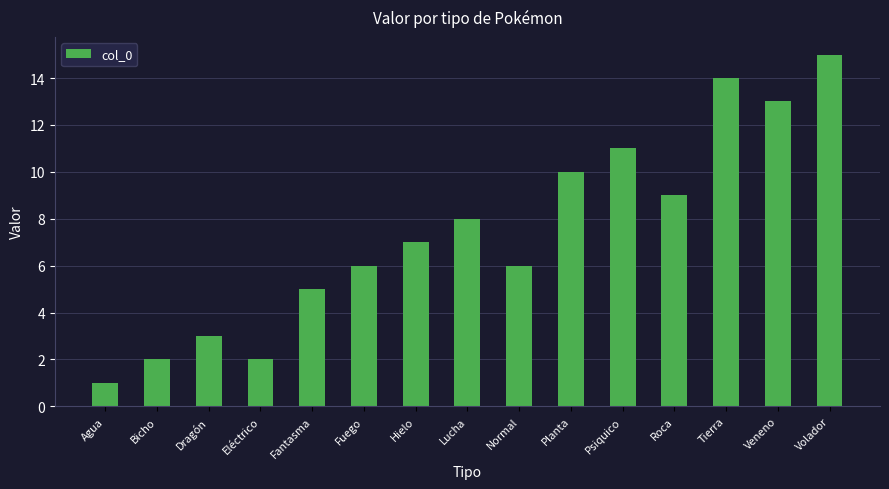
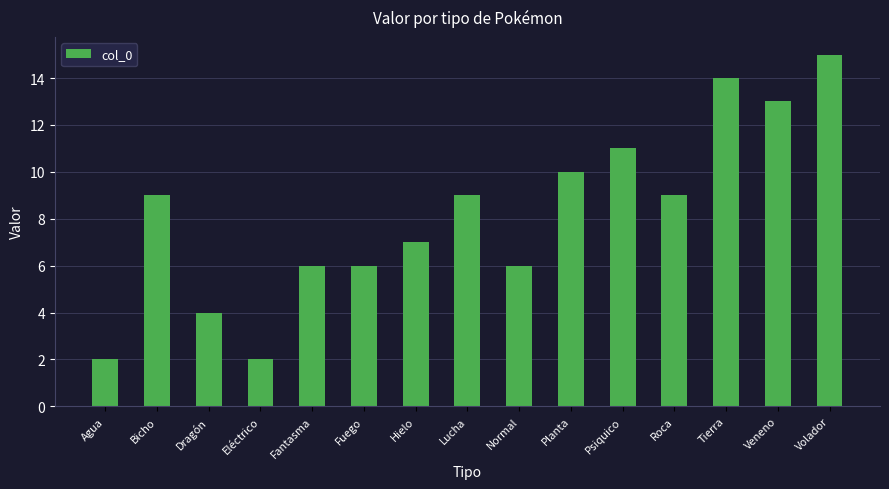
  {
-   "Agua": 1,
-   "Bicho": 2,
-   "Dragón": 3,
+   "Agua": 2,
+   "Bicho": 9,
+   "Dragón": 4,
    "Eléctrico": 2,
-   "Fantasma": 5,
+   "Fantasma": 6,
    "Fuego": 6,
    "Hielo": 7,
-   "Lucha": 8,
+   "Lucha": 9,
    "Normal": 6,
    "Planta": 10,
    "Psiquico": 11,
    "Roca": 9,
    "Tierra": 14,
    "Veneno": 13,
    "Volador": 15
  }
